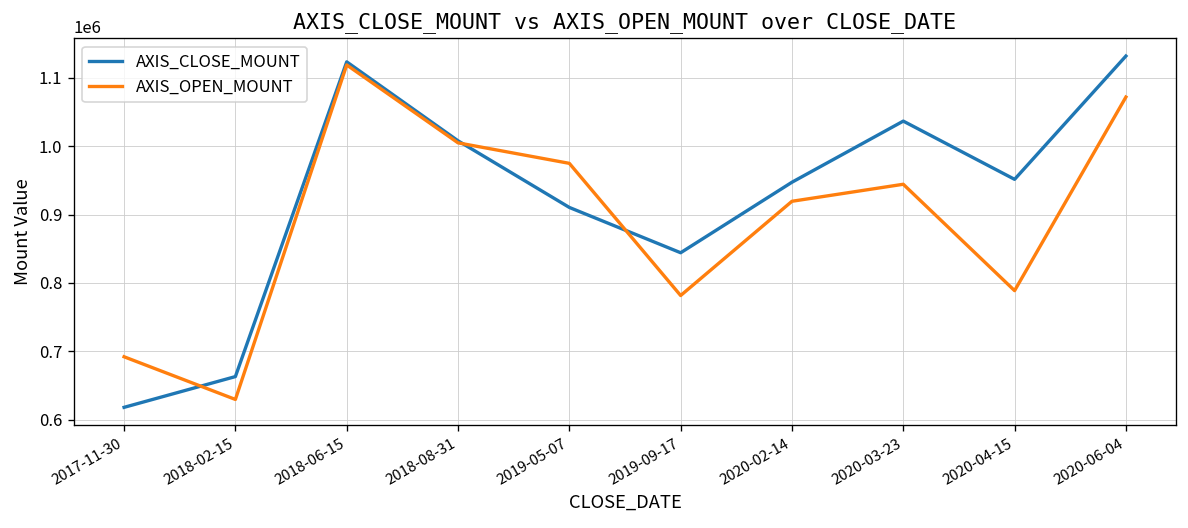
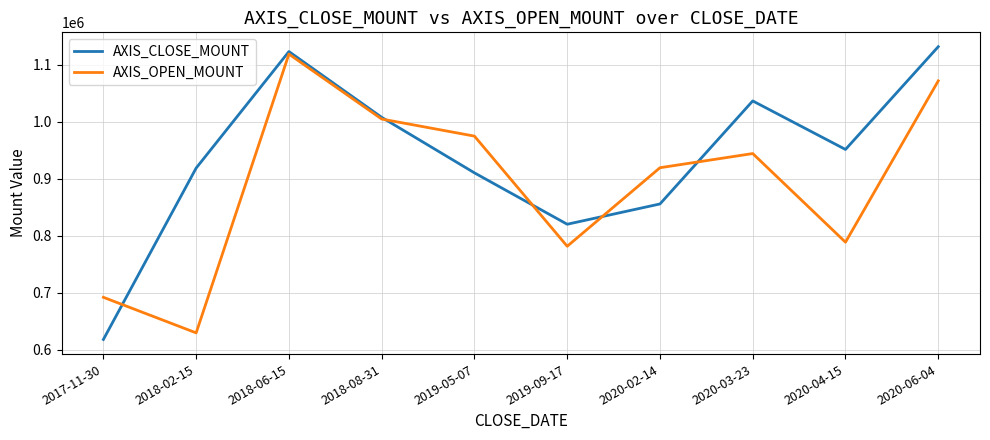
  {
    "AXIS_CLOSE_MOUNT": {
      "2017-11-30": 620000,
-     "2018-02-15": 660000,
+     "2018-02-15": 920000,
      "2018-06-15": 1120000,
      "2019-05-07": 910000,
-     "2019-09-17": 840000,
-     "2020-02-14": 950000,
+     "2019-09-17": 820000,
+     "2020-02-14": 860000,
      "2020-03-23": 1040000,
      "2020-04-15": 950000,
      "2020-06-04": 1130000
    },
    "AXIS_OPEN_MOUNT": {
      "2017-11-30": 690000,
      "2018-02-15": 630000,
      "2018-06-15": 1120000,
      "2019-05-07": 980000,
      "2019-09-17": 780000,
      "2020-02-14": 920000,
      "2020-03-23": 940000,
      "2020-04-15": 790000,
      "2020-06-04": 1070000
    }
  }
